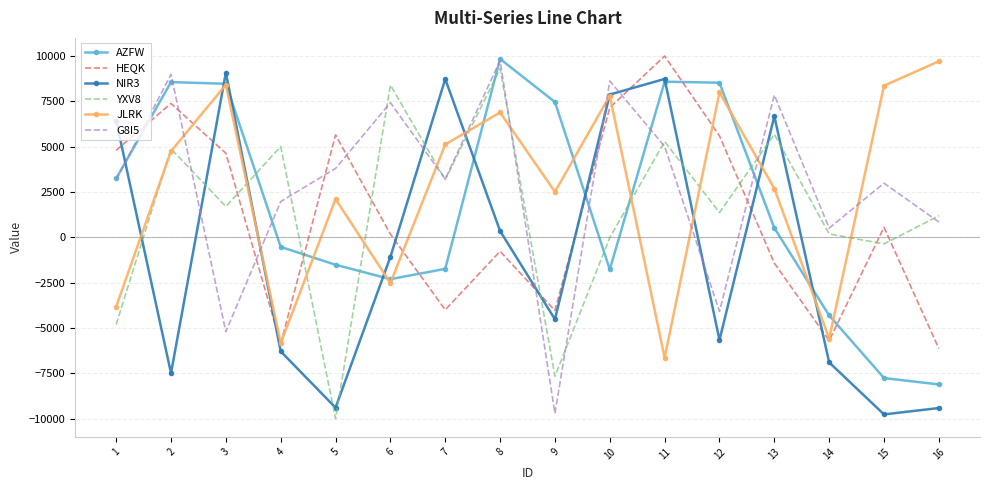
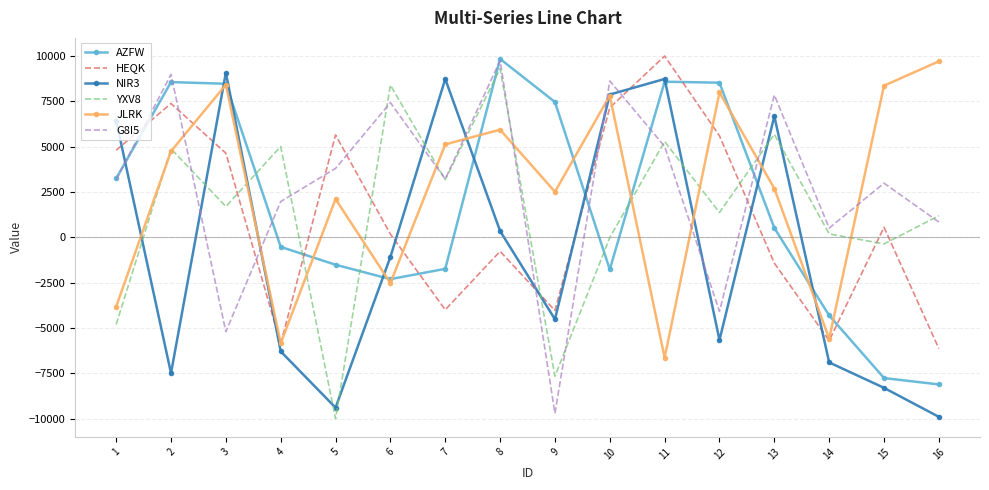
  {
    "AZFW": {
      "2": 8500,
      "4": -500,
      "5": -1500,
      "6": -2300,
      "7": -1700,
      "9": 7500,
      "10": -1800,
      "11": 8600,
      "12": 8500,
      "13": 500,
      "14": -4300,
      "15": -7800,
      "16": -8100
    },
    "HEQK": {
      "1": 4800,
      "2": 7400,
      "3": 4600,
      "5": 5600,
      "6": 200,
      "7": -4000,
      "8": -800,
      "9": -4000,
      "10": 7100,
      "11": 10000,
      "12": 5600,
      "13": -1400,
      "15": 600,
      "16": -6100
    },
    "NIR3": {
      "2": -7500,
      "3": 9100,
      "4": -6300,
      "5": -9400,
      "6": -1100,
      "7": 8700,
      "8": 300,
      "9": -4500,
      "11": 8700,
      "12": -5700,
      "13": 6700,
      "14": -6900,
-     "15": -9800,
-     "16": -9400
+     "15": -8300,
+     "16": -9900
    },
    "YXV8": {
      "1": -4800,
      "3": 1700,
      "4": 5000,
      "5": -10000,
      "6": 8400,
      "8": 9300,
      "9": -7700,
      "10": 0,
      "11": 5300,
      "12": 1400,
      "13": 5700,
      "14": 200,
      "15": -400,
      "16": 1200
    },
    "JLRK": {
      "1": -3800,
      "5": 2100,
      "6": -2500,
      "7": 5100,
-     "8": 6900,
+     "8": 5900,
      "9": 2500,
      "11": -6600,
      "12": 8000,
      "13": 2700,
      "15": 8400,
      "16": 9700
    },
    "G8I5": {
      "2": 9000,
      "3": -5200,
      "4": 2000,
      "5": 3800,
      "6": 7400,
      "9": -9700,
      "10": 8600,
      "11": 5000,
      "12": -4100,
      "13": 7800,
      "14": 500,
      "15": 3000,
      "16": 800
    }
  }
